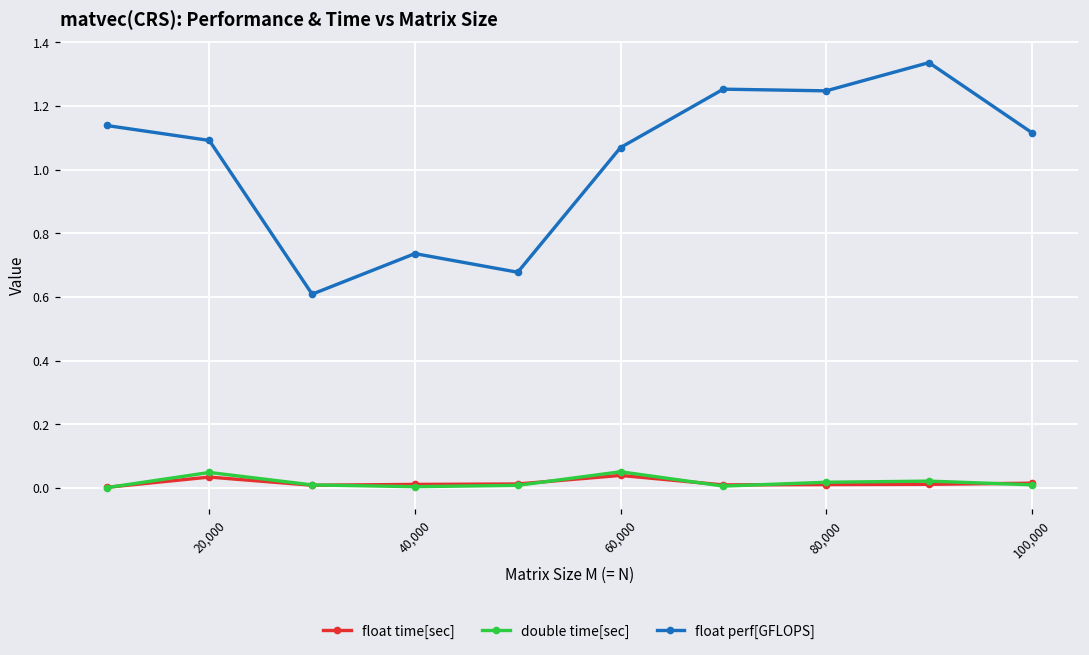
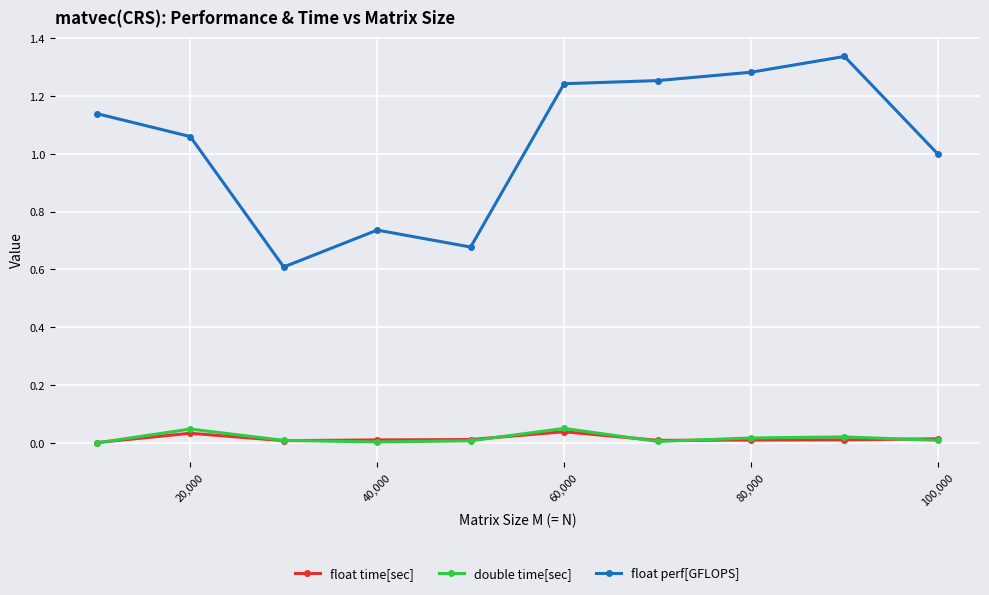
  {
    "float time[sec]": {
      "20,000": 0.03,
      "60,000": 0.04
    },
    "double time[sec]": {
      "20,000": 0.05,
      "60,000": 0.05
    },
    "float perf[GFLOPS]": {
-     "20,000": 1.09,
+     "20,000": 1.06,
      "40,000": 0.74,
-     "60,000": 1.07,
-     "80,000": 1.25,
-     "100,000": 1.12
+     "60,000": 1.24,
+     "80,000": 1.28,
+     "100,000": 1.00
    }
  }
